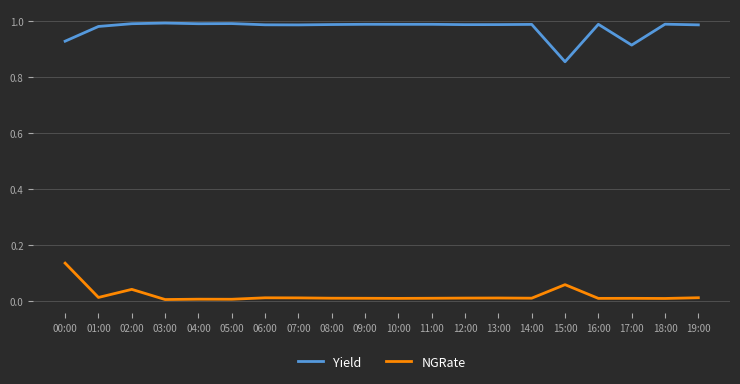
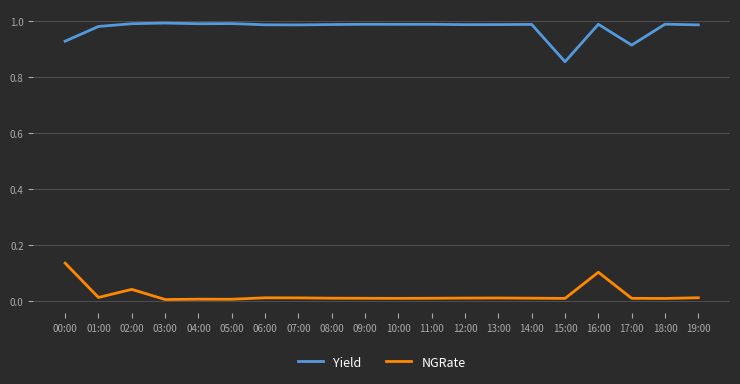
  {
    "Yield": {
      "00:00": 0.93,
      "01:00": 0.98,
      "02:00": 0.99,
      "03:00": 0.99,
      "04:00": 0.99,
      "05:00": 0.99,
      "06:00": 0.99,
      "07:00": 0.99,
      "08:00": 0.99,
      "09:00": 0.99,
      "10:00": 0.99,
      "11:00": 0.99,
      "12:00": 0.99,
      "13:00": 0.99,
      "14:00": 0.99,
      "15:00": 0.86,
      "16:00": 0.99,
      "17:00": 0.91,
      "18:00": 0.99,
      "19:00": 0.99
    },
    "NGRate": {
      "00:00": 0.14,
      "01:00": 0.01,
      "02:00": 0.04,
      "03:00": 0.01,
      "04:00": 0.01,
      "05:00": 0.01,
      "06:00": 0.01,
      "07:00": 0.01,
      "08:00": 0.01,
      "09:00": 0.01,
      "10:00": 0.01,
      "11:00": 0.01,
      "12:00": 0.01,
      "13:00": 0.01,
      "14:00": 0.01,
-     "15:00": 0.06,
-     "16:00": 0.01,
+     "15:00": 0.01,
+     "16:00": 0.10,
      "17:00": 0.01,
      "18:00": 0.01,
      "19:00": 0.01
    }
  }
